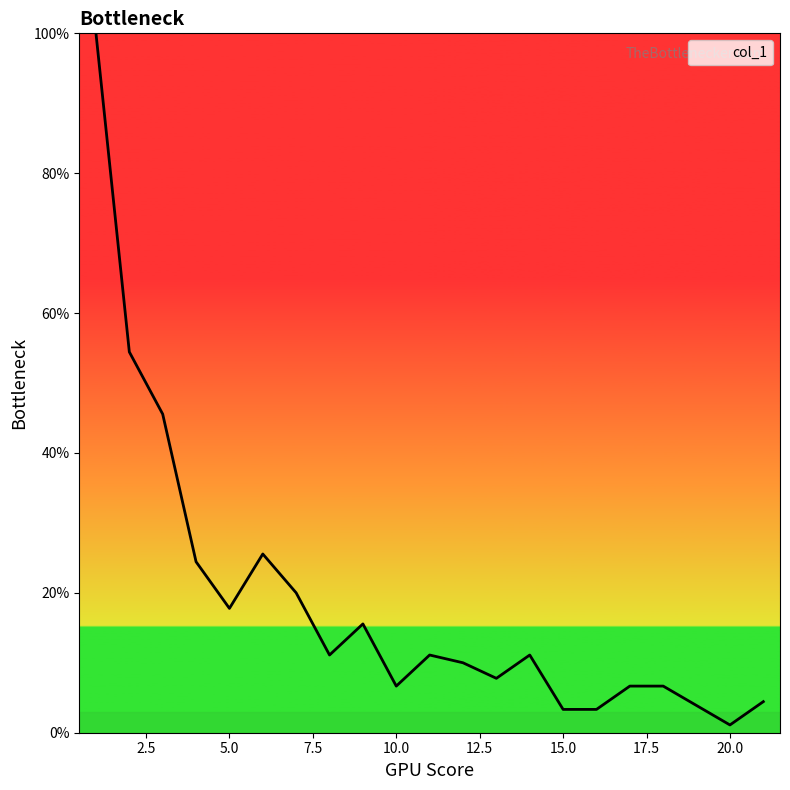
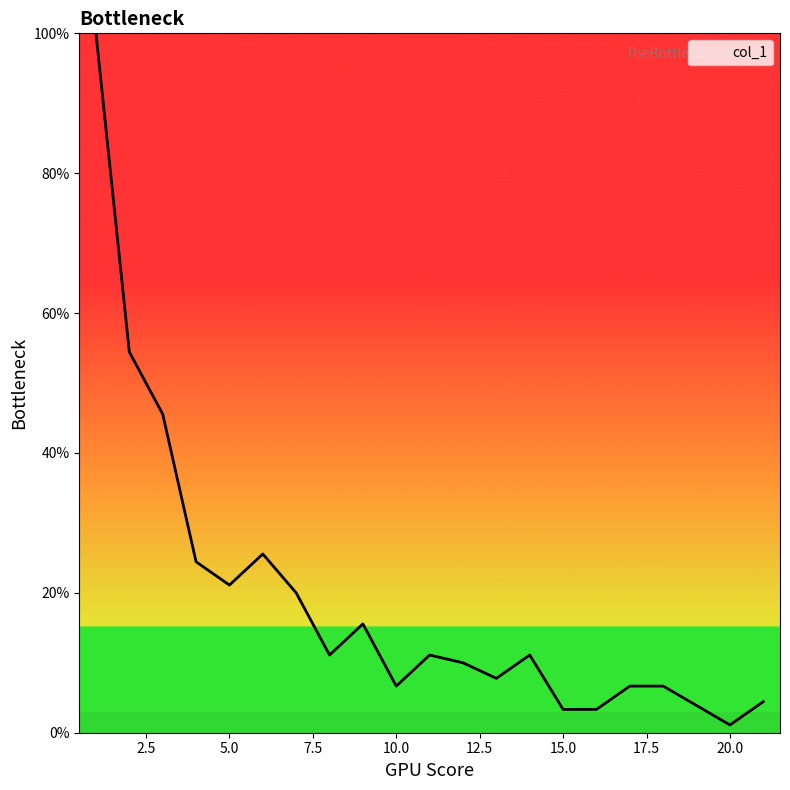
  {
-   "5.0": "18%",
+   "5.0": "21%",
    "10.0": "7%",
    "15.0": "3%"
  }
